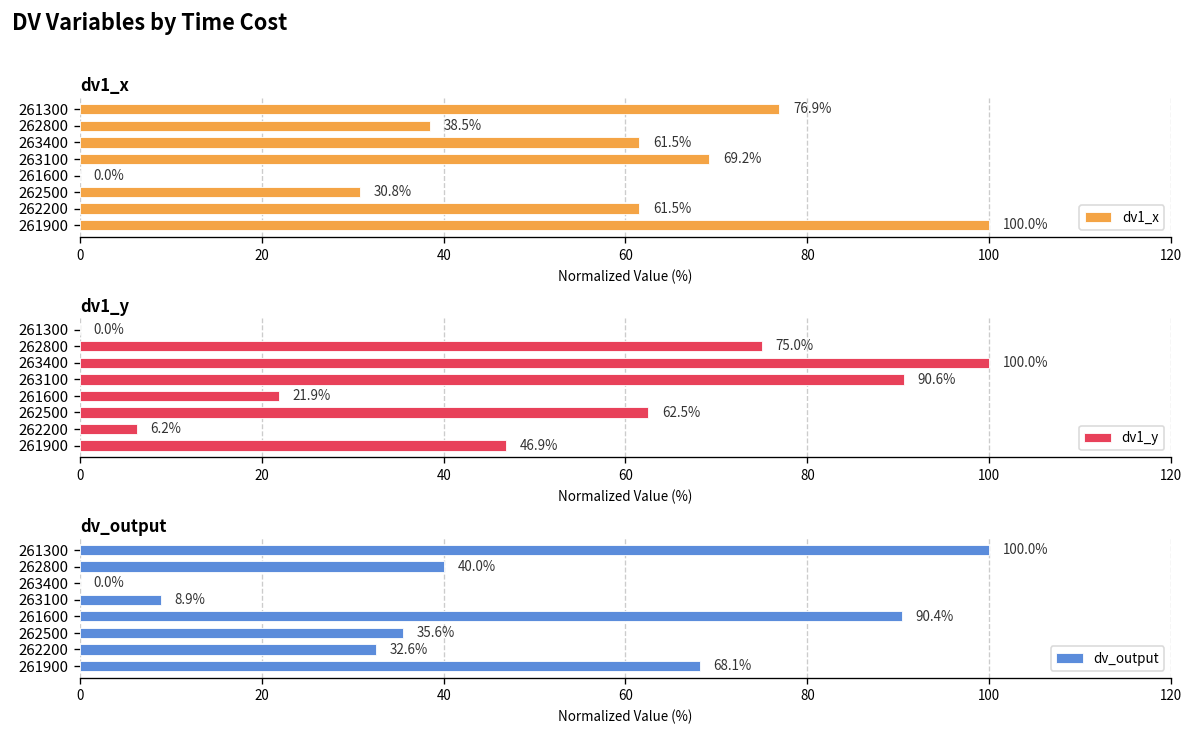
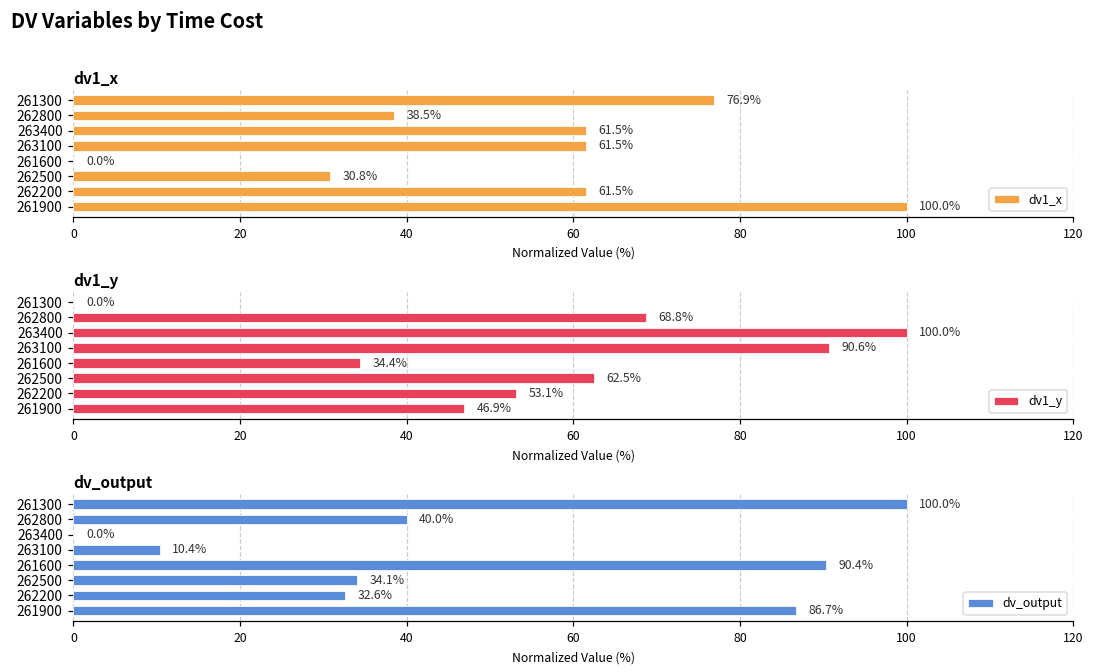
  {
    "dv1_x": {
      "261300": "76.9%",
      "262800": "38.5%",
      "263400": "61.5%",
-     "263100": "69.2%",
+     "263100": "61.5%",
      "261600": "0.0%",
      "262500": "30.8%",
      "262200": "61.5%",
      "261900": "100.0%"
    },
    "dv1_y": {
      "261300": "0.0%",
-     "262800": "75.0%",
+     "262800": "68.8%",
      "263400": "100.0%",
      "263100": "90.6%",
-     "261600": "21.9%",
+     "261600": "34.4%",
      "262500": "62.5%",
-     "262200": "6.2%",
+     "262200": "53.1%",
      "261900": "46.9%"
    },
    "dv_output": {
      "261300": "100.0%",
      "262800": "40.0%",
      "263400": "0.0%",
-     "263100": "8.9%",
+     "263100": "10.4%",
      "261600": "90.4%",
-     "262500": "35.6%",
+     "262500": "34.1%",
      "262200": "32.6%",
-     "261900": "68.1%"
+     "261900": "86.7%"
    }
  }
